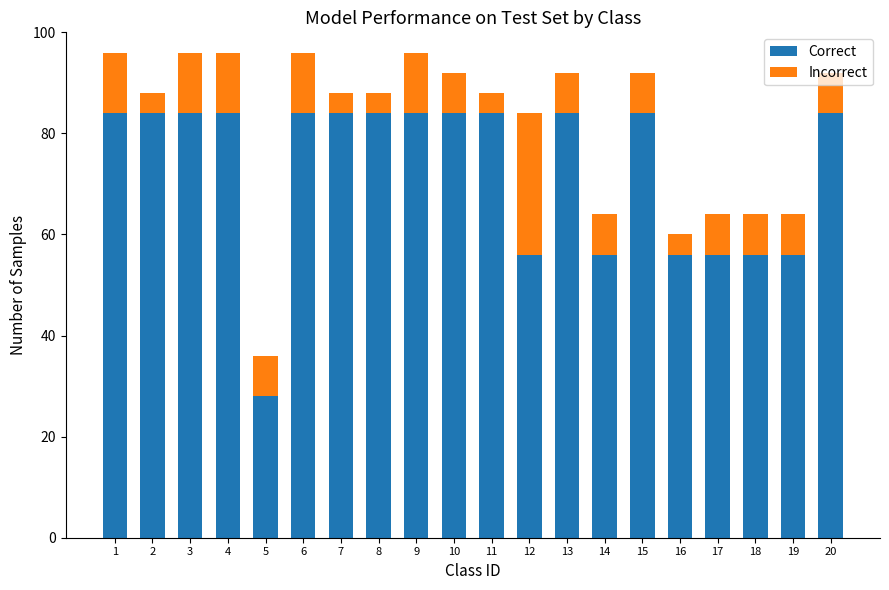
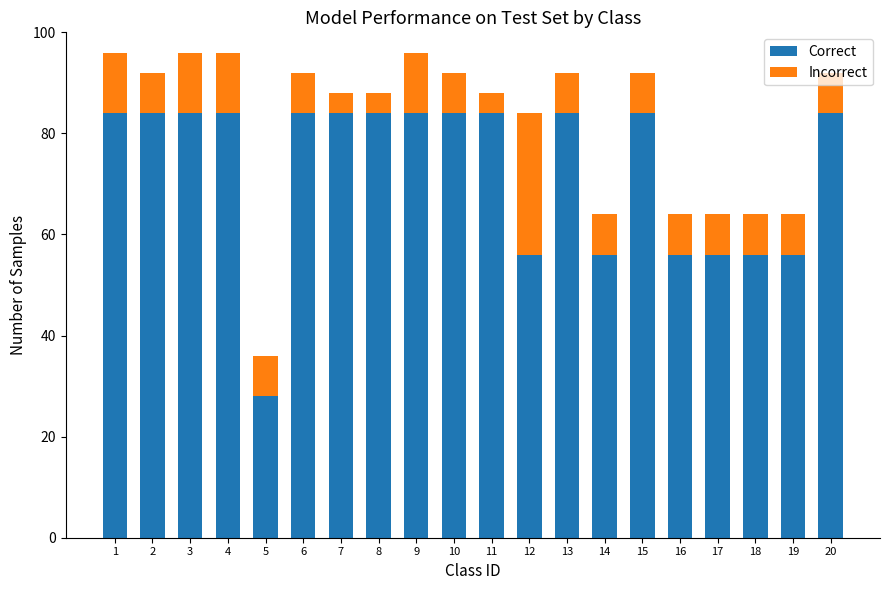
  {
    "Correct": {
      "1": 84,
      "2": 84,
      "3": 84,
      "4": 84,
      "5": 28,
      "6": 84,
      "7": 84,
      "8": 84,
      "9": 84,
      "10": 84,
      "11": 84,
      "12": 56,
      "13": 84,
      "14": 56,
      "15": 84,
      "16": 56,
      "17": 56,
      "18": 56,
      "19": 56,
      "20": 84
    },
    "Incorrect": {
      "1": 12,
-     "2": 4,
+     "2": 8,
      "3": 12,
      "4": 12,
      "5": 8,
-     "6": 12,
+     "6": 8,
      "7": 4,
      "8": 4,
      "9": 12,
      "10": 8,
      "11": 4,
      "12": 28,
      "13": 8,
      "14": 8,
      "15": 8,
-     "16": 4,
+     "16": 8,
      "17": 8,
      "18": 8,
      "19": 8
    }
  }
